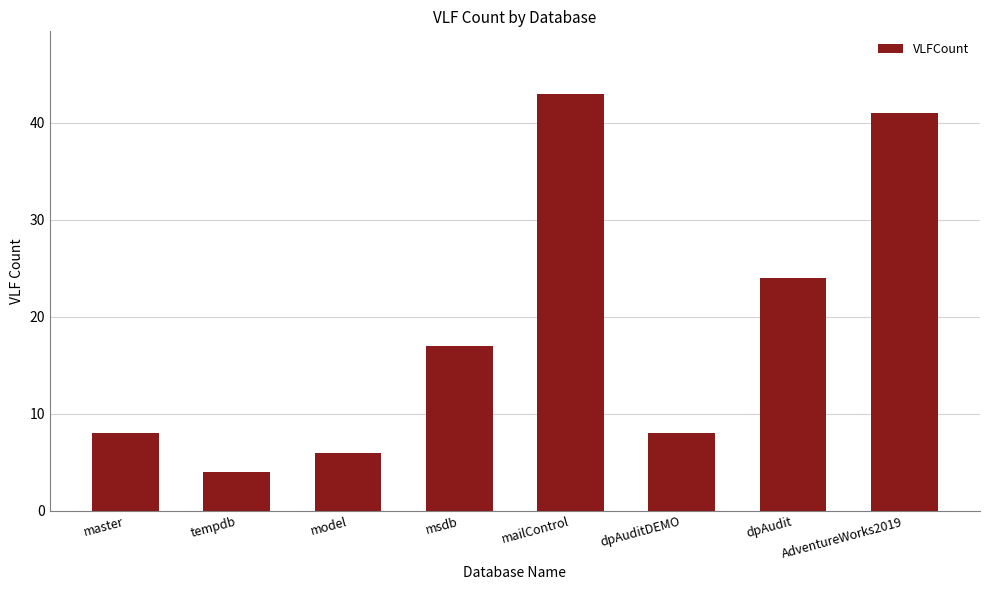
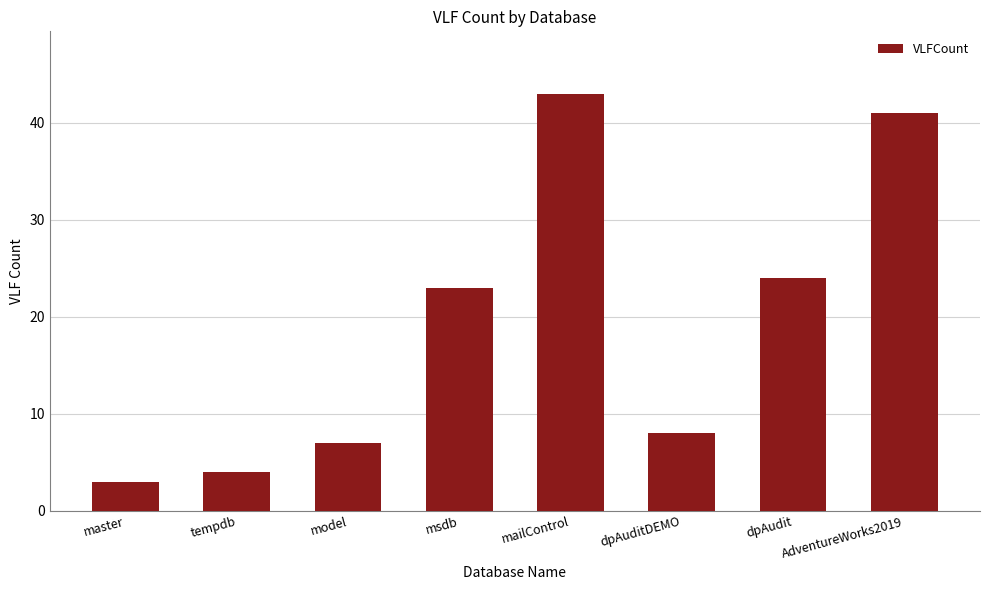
  {
-   "master": 8,
+   "master": 3,
    "tempdb": 4,
-   "model": 6,
-   "msdb": 17,
+   "model": 7,
+   "msdb": 23,
    "mailControl": 43,
    "dpAuditDEMO": 8,
    "dpAudit": 24,
    "AdventureWorks2019": 41
  }
